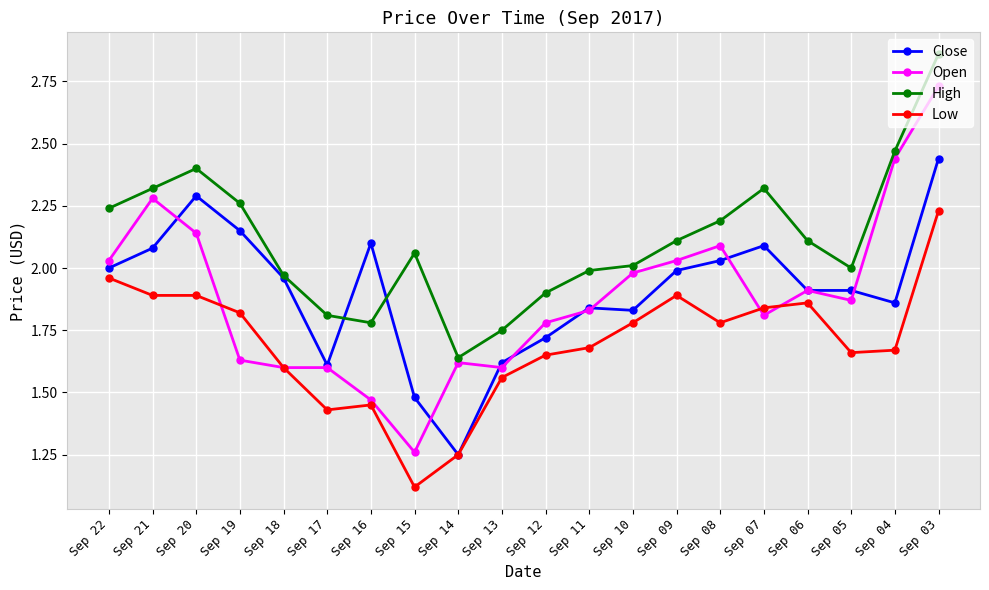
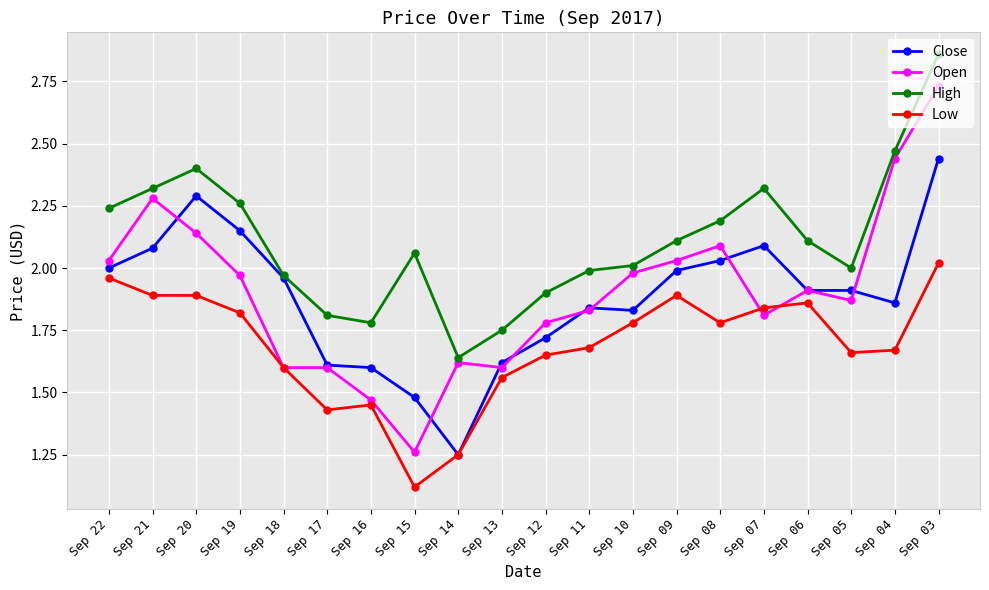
  {
    "Close": {
      "Sep 22": 2.0,
      "Sep 21": 2.08,
      "Sep 20": 2.3,
      "Sep 19": 2.15,
-     "Sep 16": 2.1,
+     "Sep 16": 1.6,
      "Sep 15": 1.48,
      "Sep 13": 1.62,
      "Sep 12": 1.72,
      "Sep 10": 1.83,
      "Sep 09": 2.0,
      "Sep 08": 2.03,
      "Sep 07": 2.1,
      "Sep 05": 1.9,
      "Sep 04": 1.86,
      "Sep 03": 2.44
    },
    "Open": {
      "Sep 22": 2.03,
      "Sep 21": 2.28,
      "Sep 20": 2.14,
-     "Sep 19": 1.63,
+     "Sep 19": 1.97,
      "Sep 16": 1.47,
      "Sep 15": 1.26,
      "Sep 14": 1.62,
      "Sep 13": 1.60,
      "Sep 12": 1.78,
      "Sep 10": 1.98,
      "Sep 09": 2.03,
      "Sep 08": 2.09,
      "Sep 07": 1.81,
      "Sep 05": 1.87,
      "Sep 04": 2.44
    },
    "High": {
      "Sep 22": 2.24,
      "Sep 21": 2.32,
      "Sep 20": 2.40,
      "Sep 19": 2.26,
      "Sep 17": 1.81,
      "Sep 16": 1.78,
      "Sep 15": 2.06,
      "Sep 14": 1.64,
      "Sep 13": 1.75,
      "Sep 12": 1.90,
      "Sep 11": 1.99,
      "Sep 10": 2.01,
      "Sep 09": 2.11,
      "Sep 08": 2.19,
      "Sep 07": 2.32,
      "Sep 06": 2.11,
      "Sep 05": 2.00,
      "Sep 04": 2.47
    },
    "Low": {
      "Sep 22": 1.96,
      "Sep 21": 1.89,
      "Sep 20": 1.89,
      "Sep 19": 1.82,
      "Sep 17": 1.43,
      "Sep 16": 1.45,
      "Sep 15": 1.12,
      "Sep 13": 1.56,
      "Sep 12": 1.65,
      "Sep 11": 1.68,
      "Sep 10": 1.78,
      "Sep 09": 1.89,
      "Sep 08": 1.78,
      "Sep 07": 1.84,
      "Sep 06": 1.86,
      "Sep 05": 1.66,
      "Sep 04": 1.67,
-     "Sep 03": 2.23
+     "Sep 03": 2.02
    }
  }
